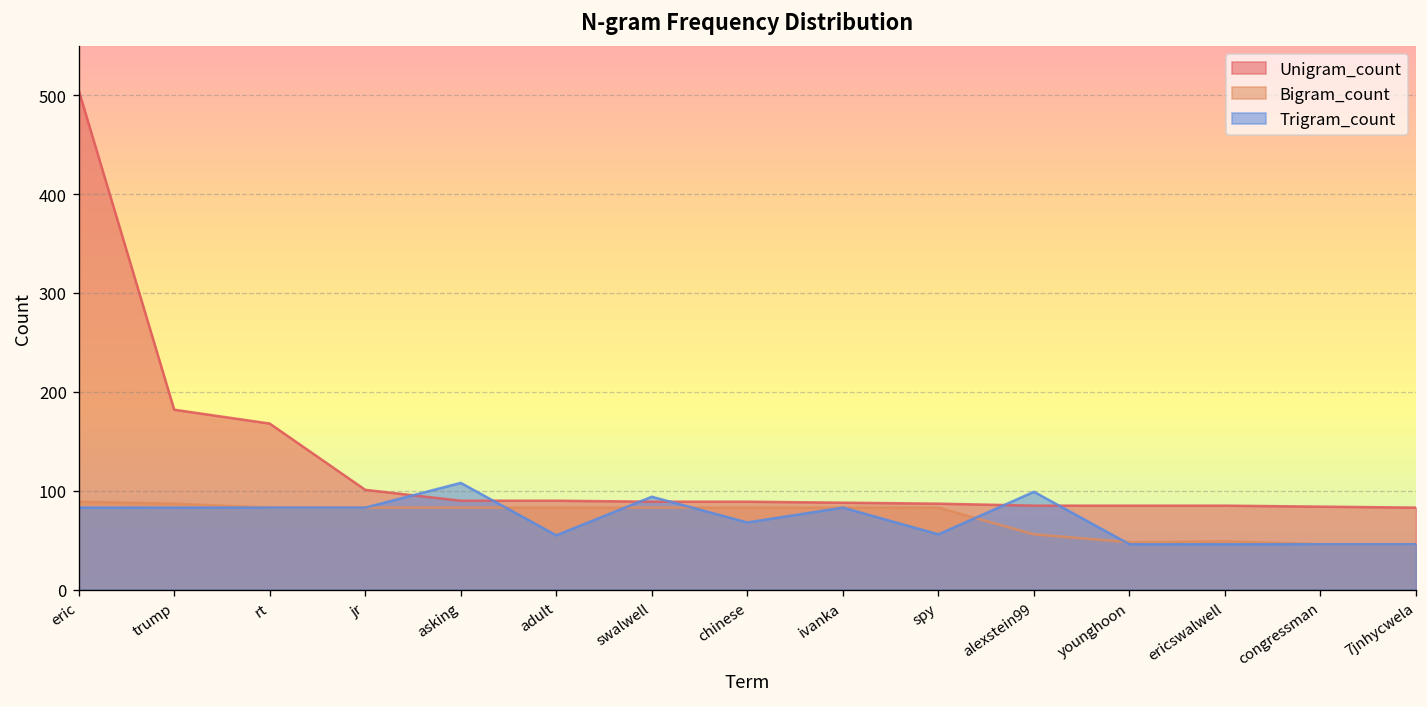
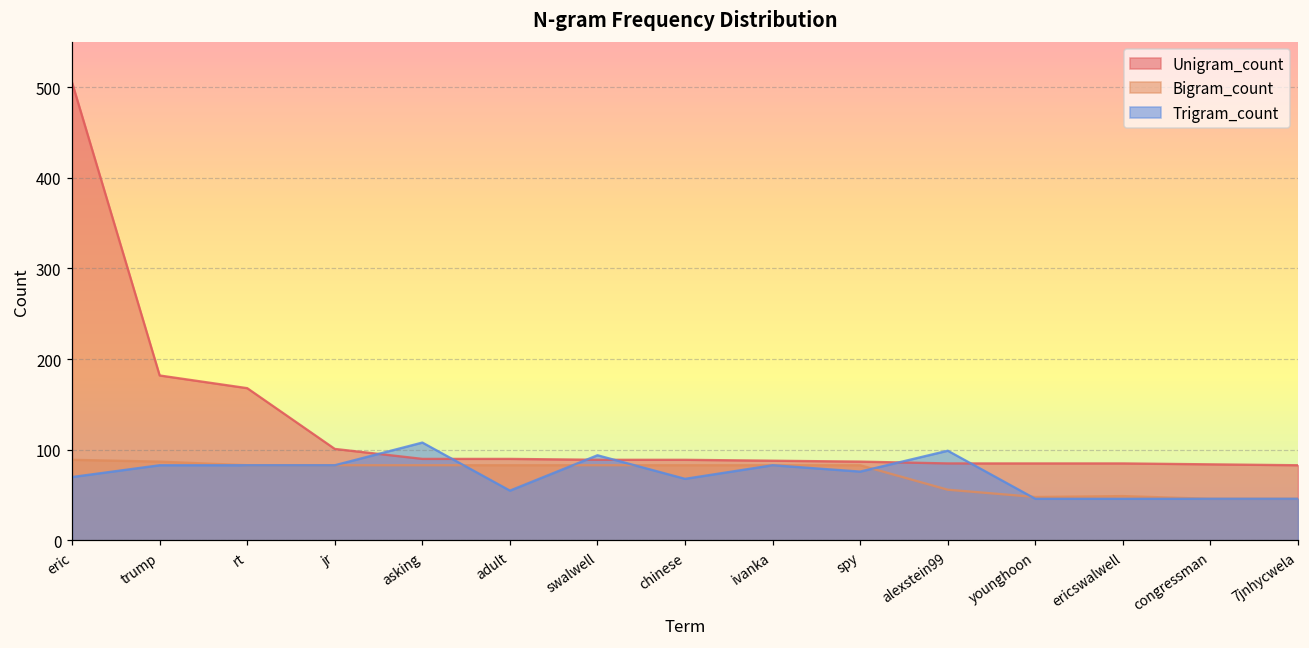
  {
    "Trigram_count": {
-     "eric": 80,
+     "eric": 70,
      "trump": 80,
      "asking": 110,
      "adult": 60,
      "swalwell": 90,
      "chinese": 70,
-     "spy": 60,
+     "spy": 80,
      "alexstein99": 100
    }
  }
